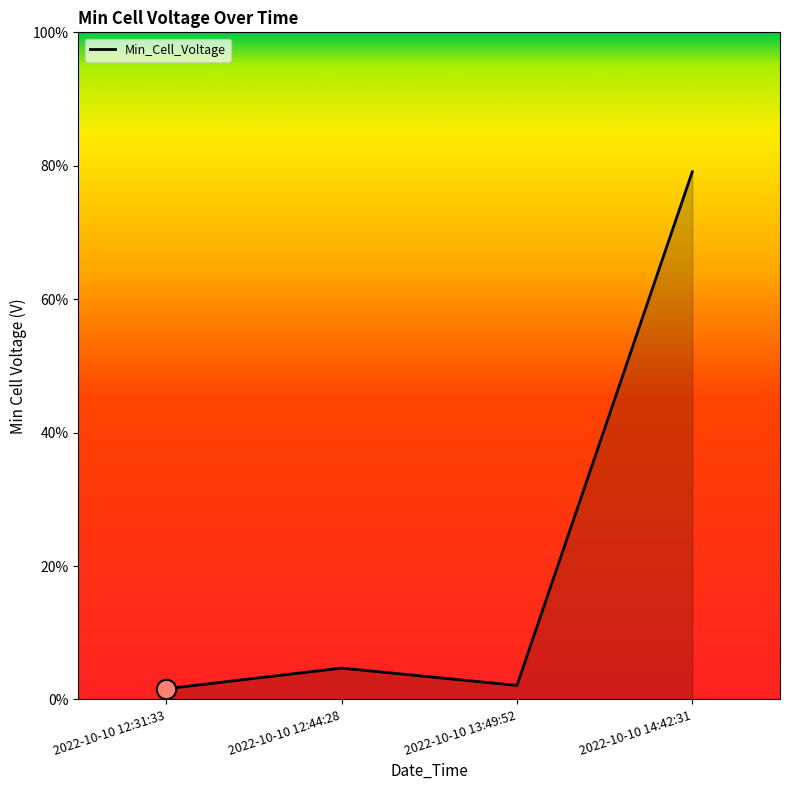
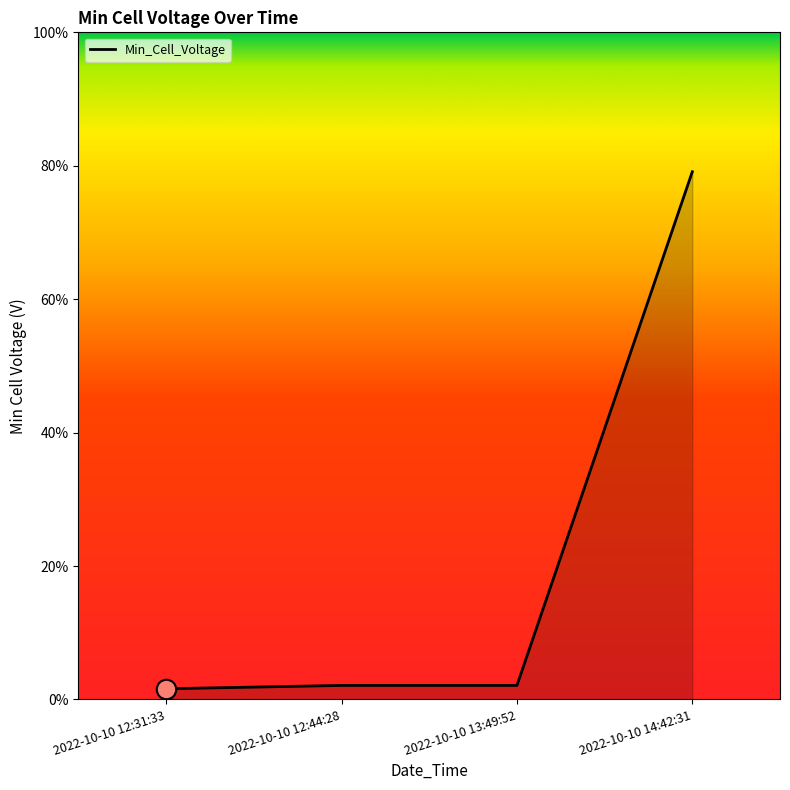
  {
    "Min_Cell_Voltage": {
-     "2022-10-10 12:44:28": "5%",
+     "2022-10-10 12:44:28": "2%",
      "2022-10-10 13:49:52": "2%",
      "2022-10-10 14:42:31": "79%"
    }
  }
